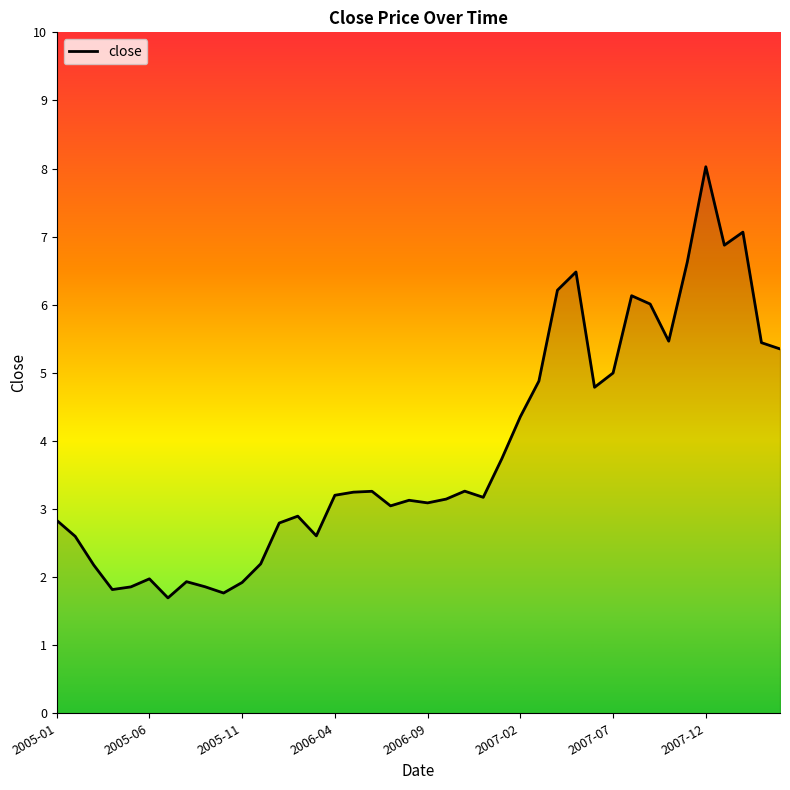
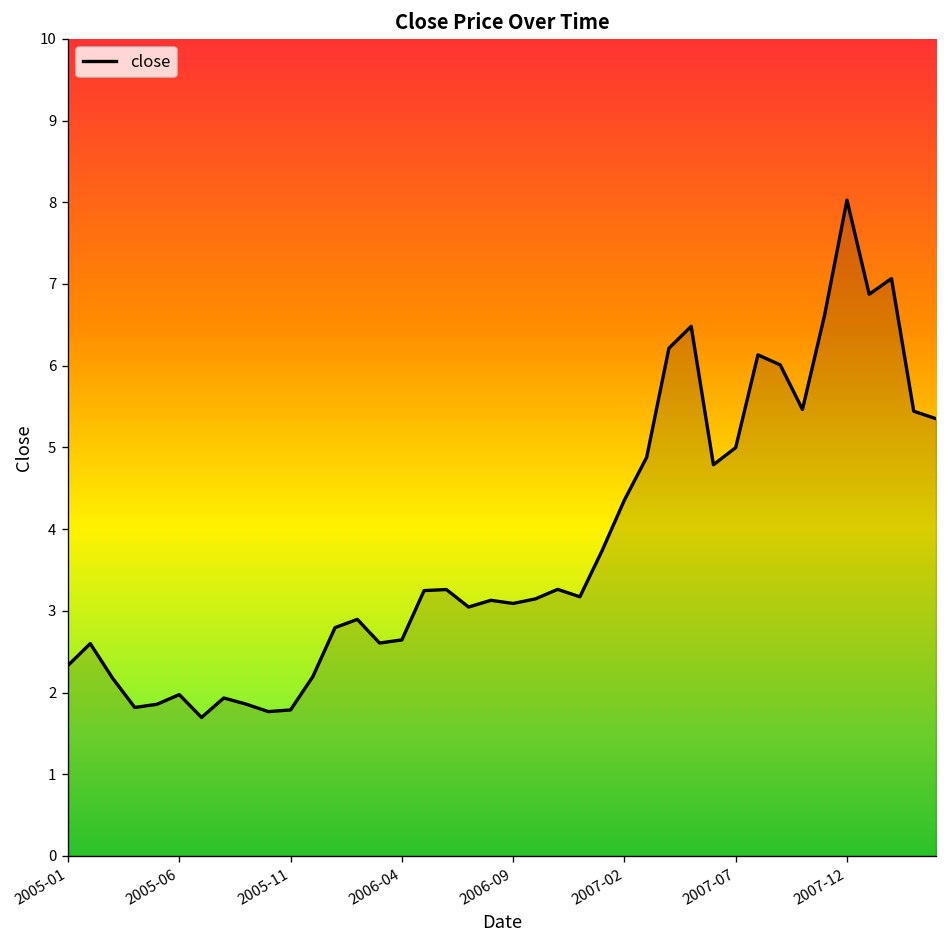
  {
-   "2005-01": 2.8,
+   "2005-01": 2.3,
    "2005-06": 2.0,
-   "2005-11": 1.9,
-   "2006-04": 3.2,
+   "2005-11": 1.8,
+   "2006-04": 2.6,
    "2006-09": 3.1,
    "2007-02": 4.4,
    "2007-07": 5.0,
    "2007-12": 8.0
  }
